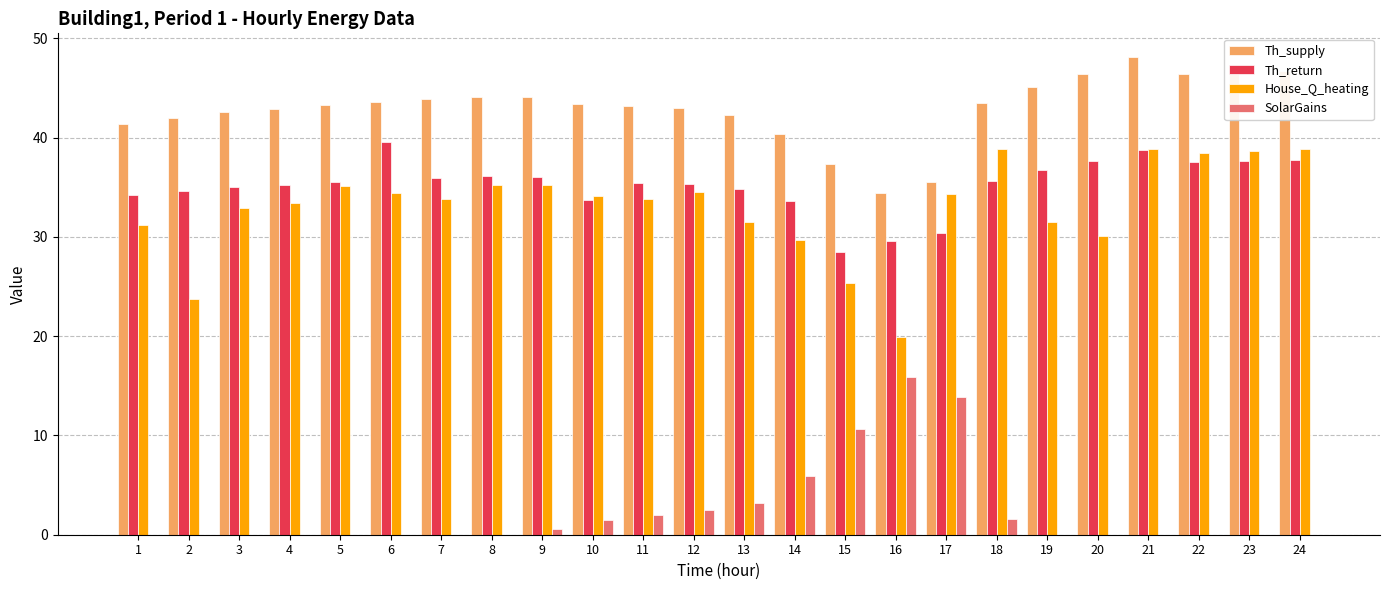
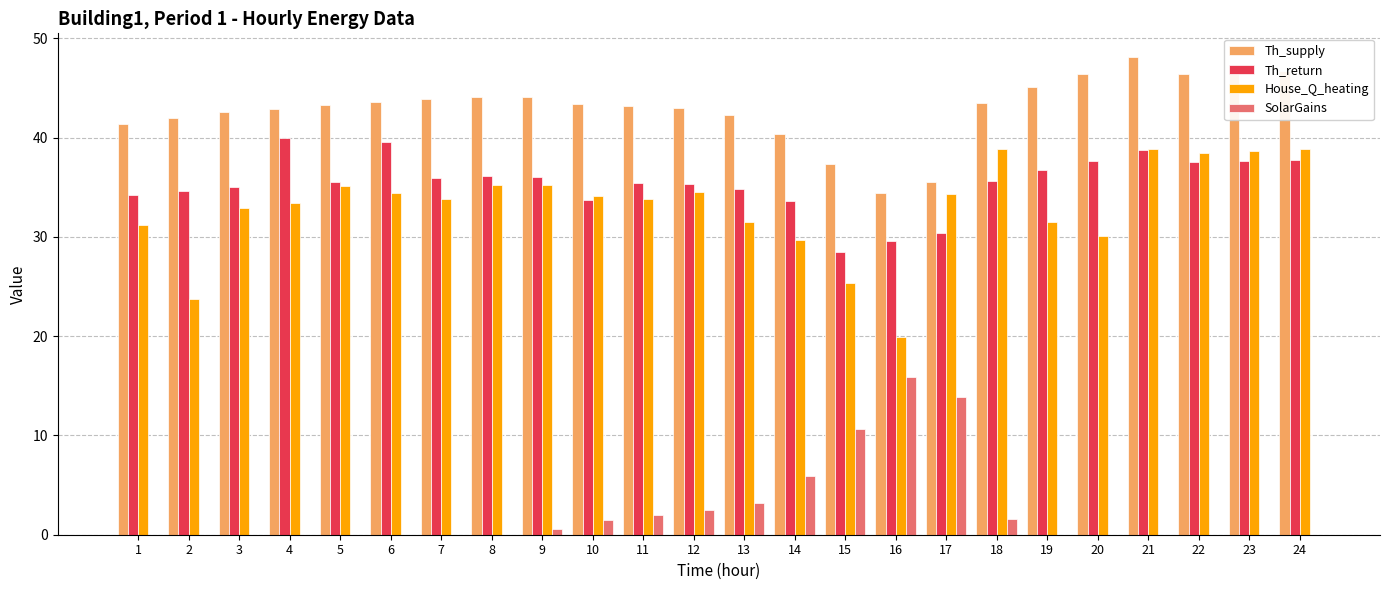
  {
    "Th_return": {
      "1": 34,
      "2": 35,
      "3": 35,
-     "4": 35,
+     "4": 40,
      "5": 36,
      "6": 40,
      "7": 36,
      "8": 36,
      "9": 36,
      "10": 34,
      "11": 35,
      "12": 35,
      "13": 35,
      "14": 34,
      "15": 29,
      "16": 30,
      "17": 30,
      "18": 36,
      "19": 37,
      "20": 38,
      "21": 39,
      "22": 38,
      "23": 38,
      "24": 38
    },
    "House_Q_heating": {
      "1": 31,
      "2": 24,
      "3": 33,
      "4": 33,
      "5": 35,
      "6": 34,
      "7": 34,
      "8": 35,
      "9": 35,
      "10": 34,
      "11": 34,
      "12": 34,
      "13": 32,
      "14": 30,
      "15": 25,
      "16": 20,
      "17": 34,
      "18": 39,
      "19": 32,
      "20": 30,
      "21": 39,
      "22": 38,
      "23": 39,
      "24": 39
    }
  }
